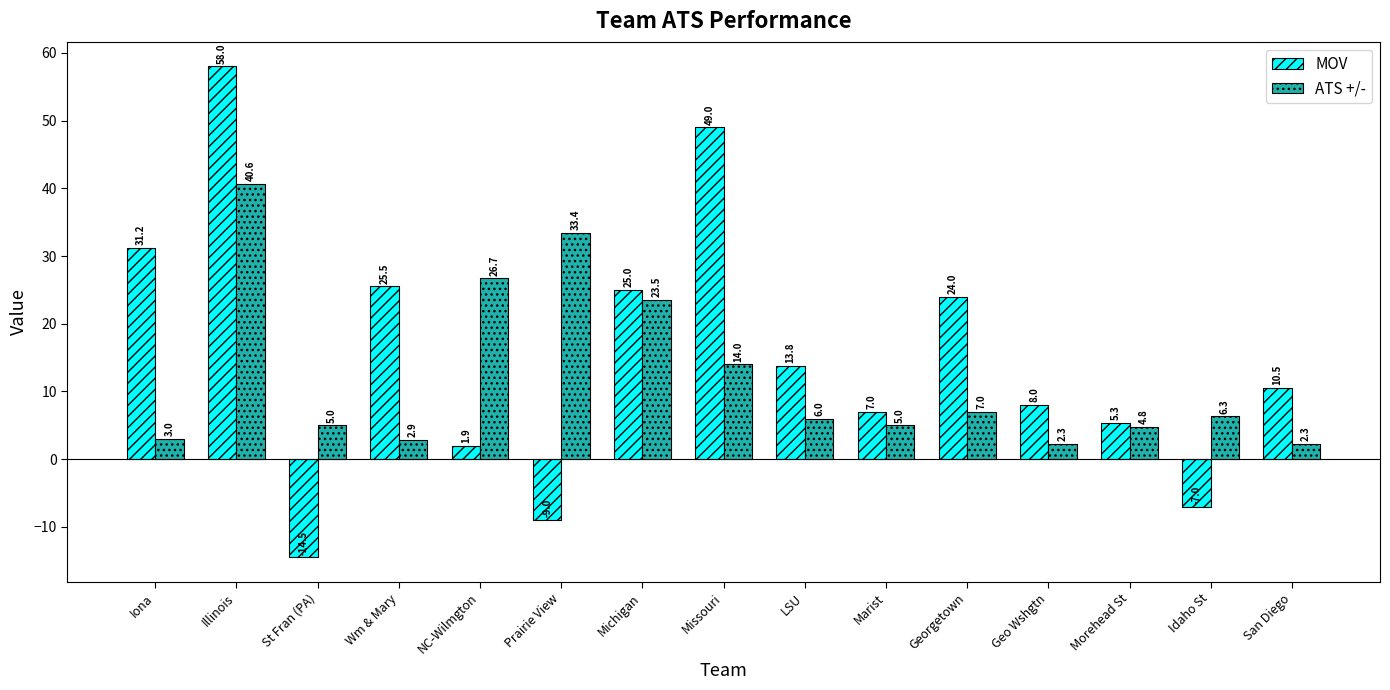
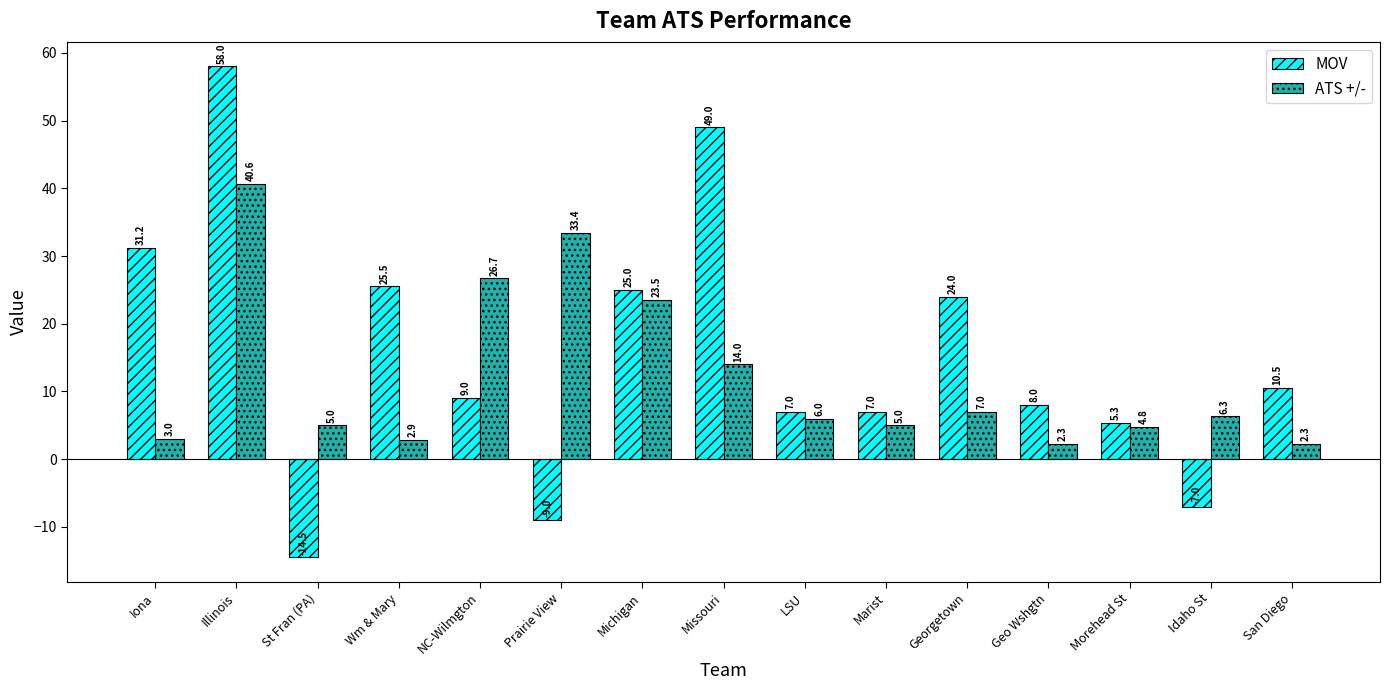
  {
    "MOV": {
      "Iona": 31.2,
      "Illinois": 58.0,
      "St Fran (PA)": -14.5,
      "Wm & Mary": 25.5,
-     "NC-Wilmgton": 1.9,
+     "NC-Wilmgton": 9.0,
      "Prairie View": -9.0,
      "Michigan": 25.0,
      "Missouri": 49.0,
-     "LSU": 13.8,
+     "LSU": 7.0,
      "Marist": 7.0,
      "Georgetown": 24.0,
      "Geo Wshgtn": 8.0,
      "Morehead St": 5.3,
      "Idaho St": -7.0,
      "San Diego": 10.5
    },
    "ATS +/-": {
      "Iona": 3.0,
      "Illinois": 40.6,
      "St Fran (PA)": 5.0,
      "Wm & Mary": 2.9,
      "NC-Wilmgton": 26.7,
      "Prairie View": 33.4,
      "Michigan": 23.5,
      "Missouri": 14.0,
      "LSU": 6.0,
      "Marist": 5.0,
      "Georgetown": 7.0,
      "Geo Wshgtn": 2.3,
      "Morehead St": 4.8,
      "Idaho St": 6.3,
      "San Diego": 2.3
    }
  }
